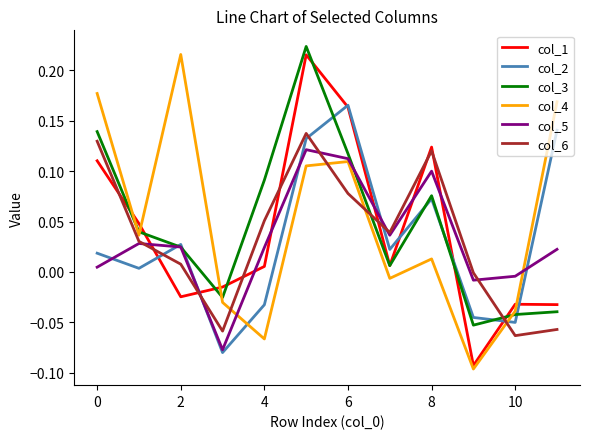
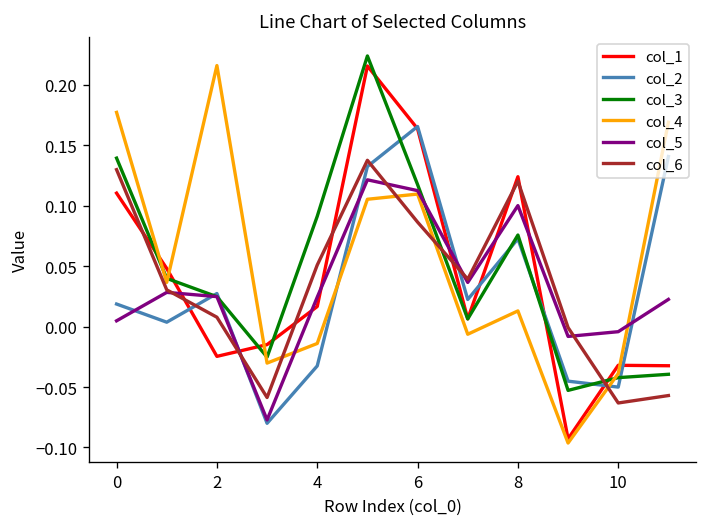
  {
    "col_1": {
      "0": 0.110,
      "2": -0.025,
-     "4": 0.005,
+     "4": 0.017,
      "8": 0.124,
      "10": -0.032
    },
    "col_2": {
      "0": 0.019,
      "2": 0.027,
      "4": -0.033,
      "8": 0.073,
      "10": -0.050
    },
    "col_3": {
      "0": 0.139,
      "4": 0.091,
      "6": 0.117,
      "8": 0.076,
      "10": -0.042
    },
    "col_4": {
      "0": 0.177,
      "2": 0.216,
-     "4": -0.066,
+     "4": -0.014,
      "6": 0.110,
      "8": 0.013,
      "10": -0.039
    },
    "col_5": {
      "0": 0.005,
      "4": 0.024,
      "6": 0.112,
      "8": 0.100,
      "10": -0.004
    },
    "col_6": {
      "0": 0.130,
      "2": 0.008,
      "4": 0.051,
-     "6": 0.078,
+     "6": 0.086,
      "8": 0.120,
      "10": -0.063
    }
  }
